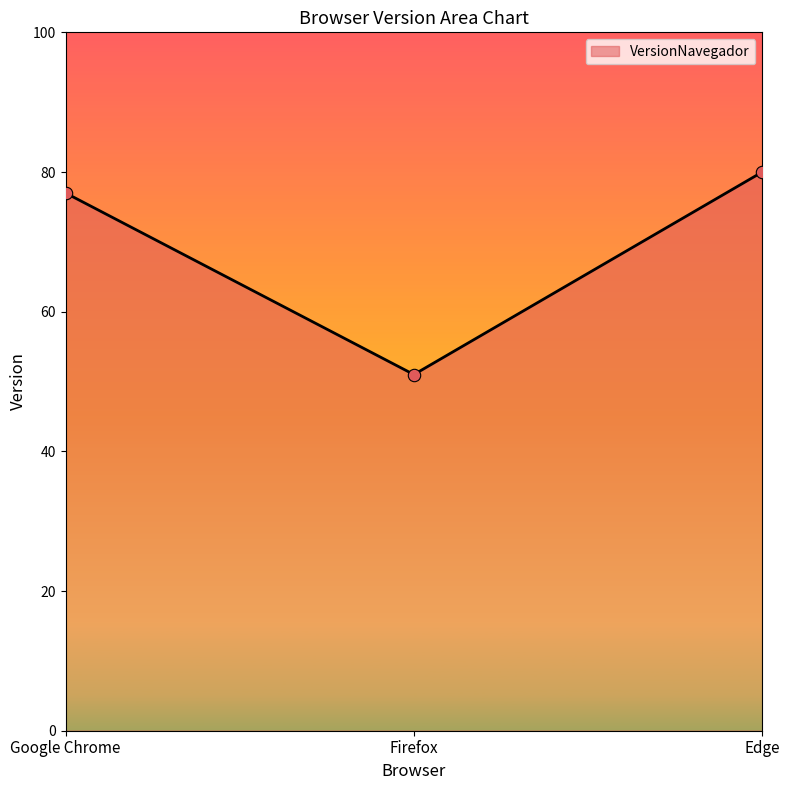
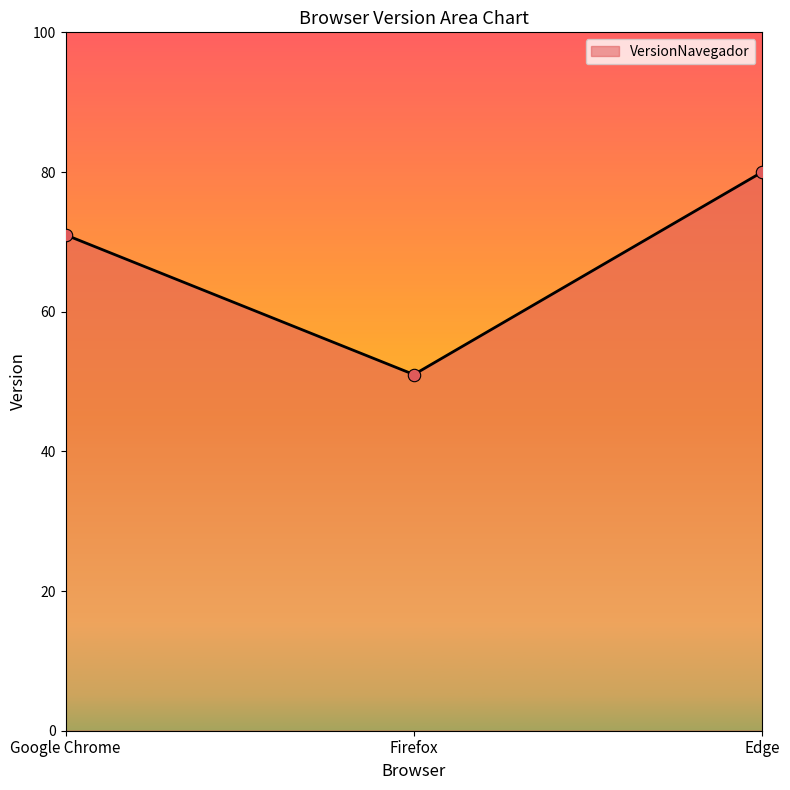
  {
-   "Google Chrome": 77,
+   "Google Chrome": 71,
    "Firefox": 51,
    "Edge": 80
  }
